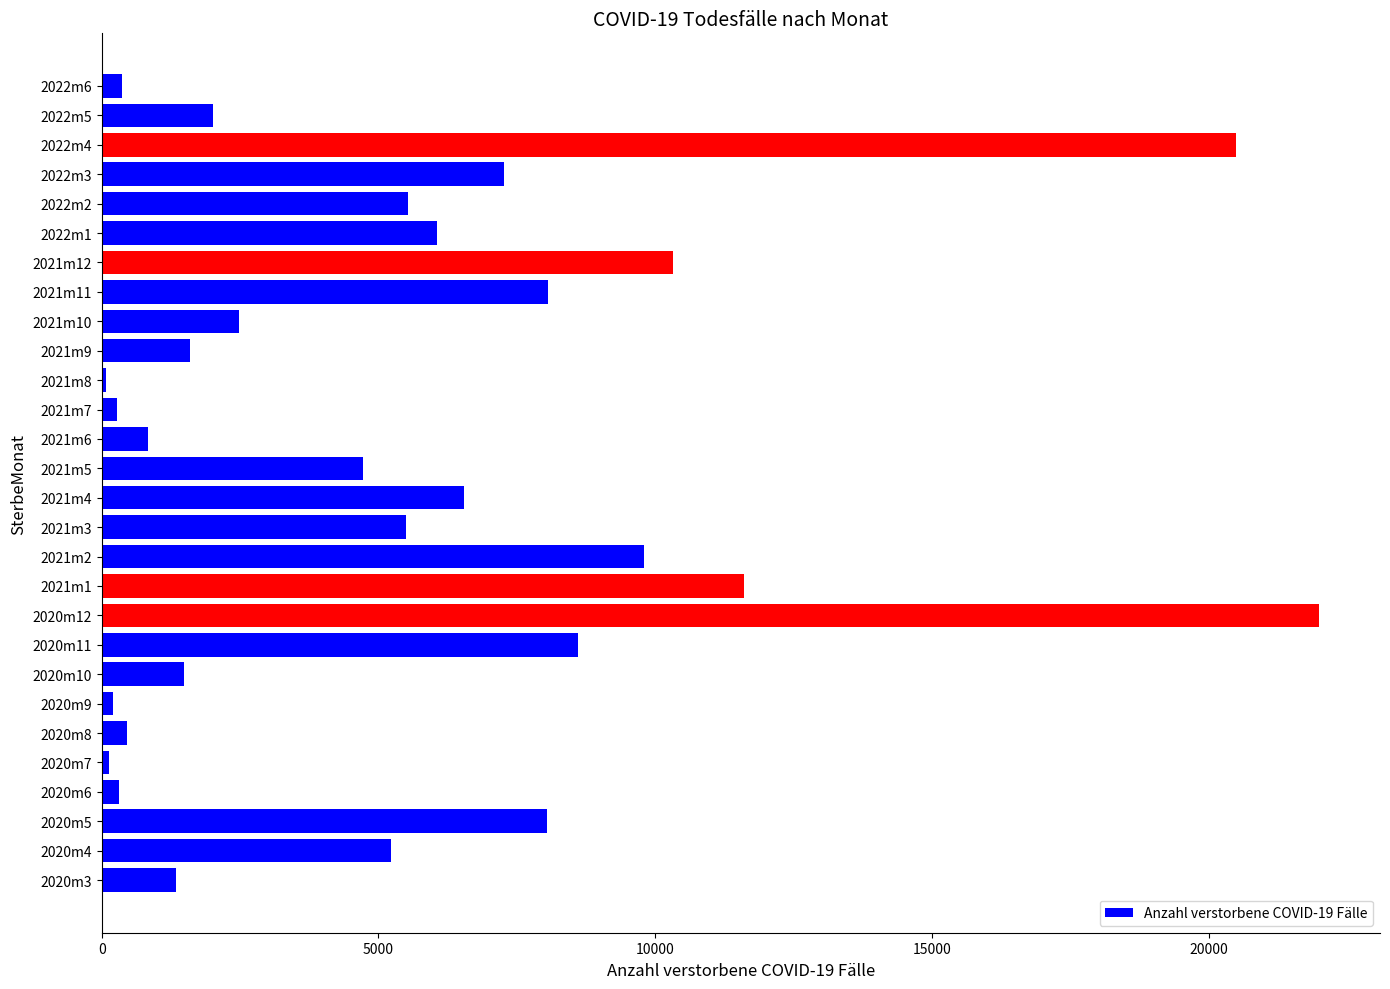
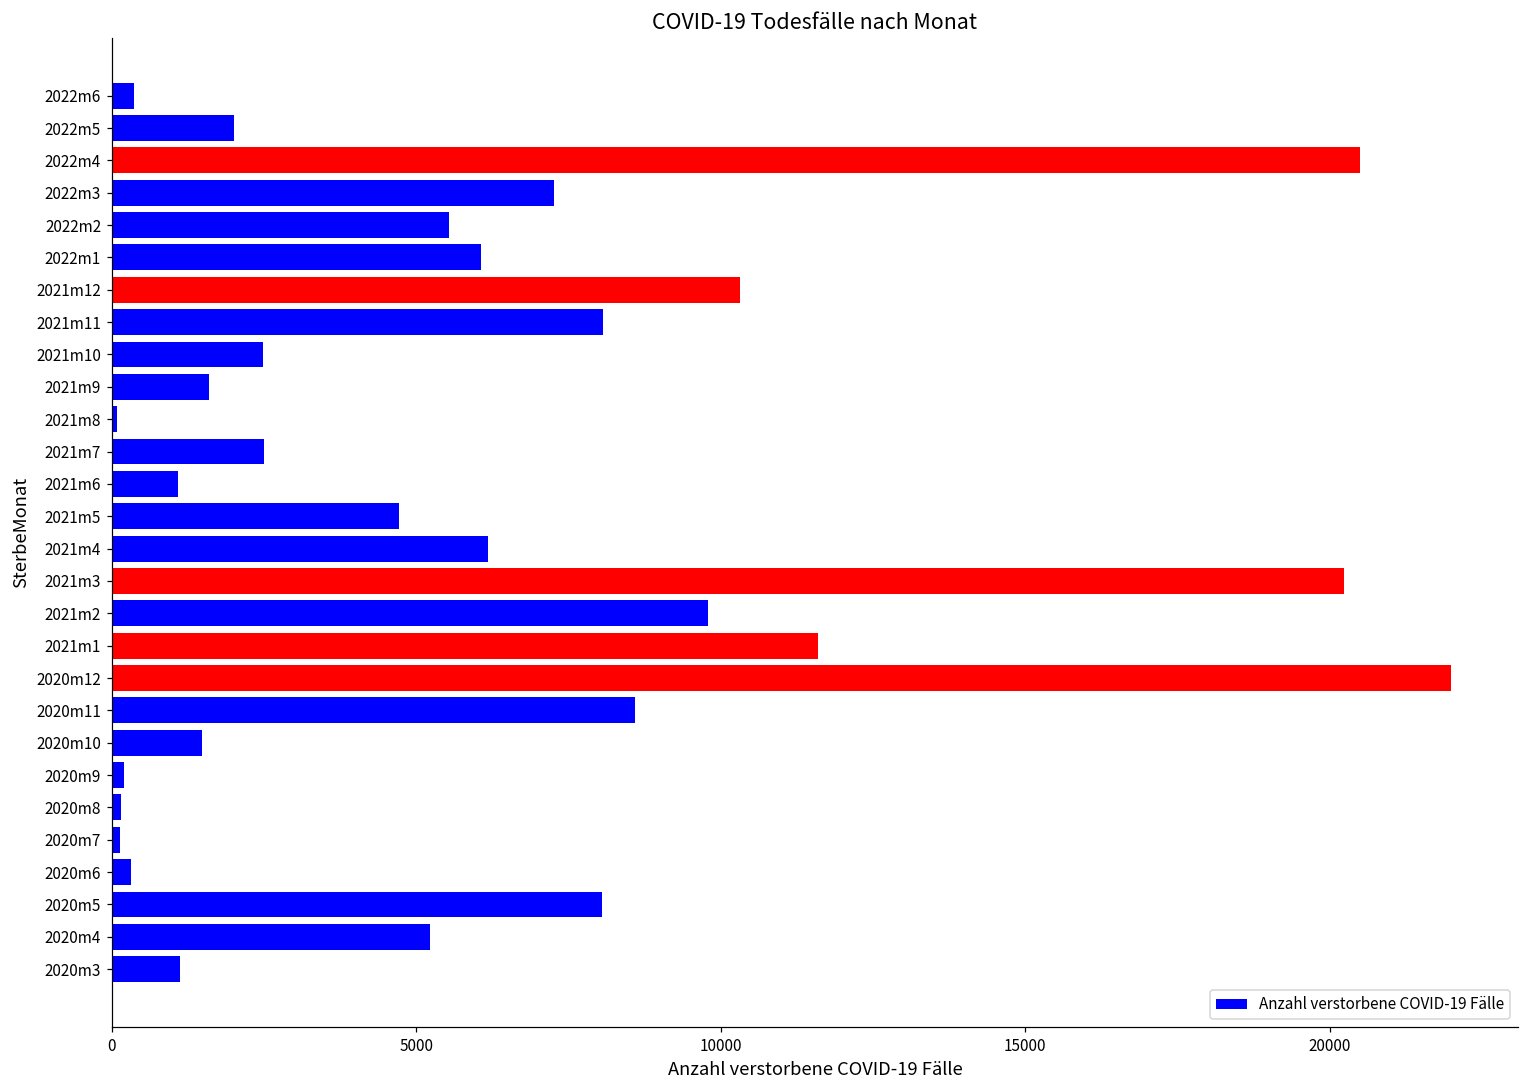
  {
    "2022m6": 400,
    "2022m5": 2000,
    "2022m4": 20500,
    "2022m3": 7300,
    "2022m2": 5500,
    "2022m1": 6100,
    "2021m12": 10300,
    "2021m11": 8100,
    "2021m10": 2500,
    "2021m9": 1600,
    "2021m8": 100,
-   "2021m7": 300,
-   "2021m6": 800,
+   "2021m7": 2500,
+   "2021m6": 1100,
    "2021m5": 4700,
-   "2021m4": 6600,
-   "2021m3": 5500,
+   "2021m4": 6200,
+   "2021m3": 20200,
    "2021m2": 9800,
    "2021m1": 11600,
    "2020m12": 22000,
    "2020m11": 8600,
    "2020m10": 1500,
    "2020m9": 200,
-   "2020m8": 500,
+   "2020m8": 200,
    "2020m7": 100,
    "2020m6": 300,
    "2020m5": 8000,
    "2020m4": 5200,
-   "2020m3": 1300
+   "2020m3": 1100
  }
